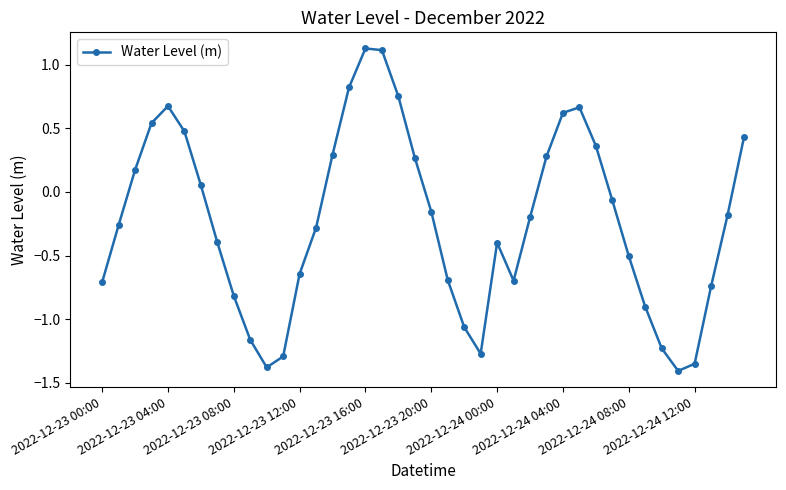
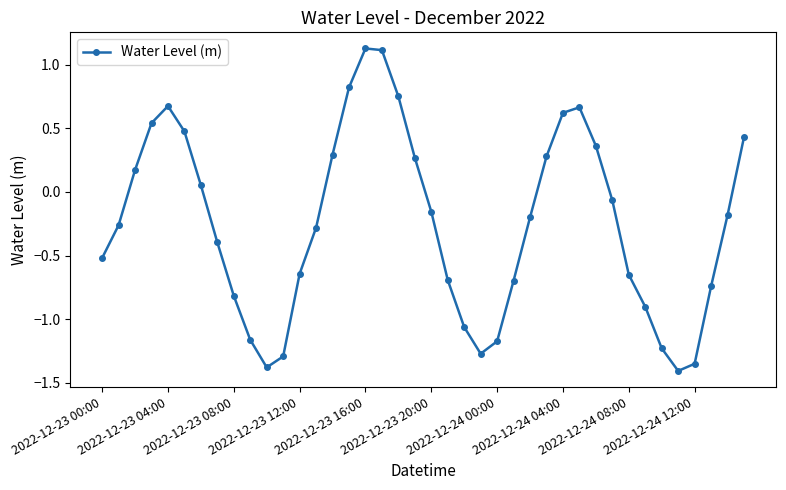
  {
-   "2022-12-23 00:00": -0.71,
+   "2022-12-23 00:00": -0.52,
    "2022-12-23 04:00": 0.68,
    "2022-12-23 08:00": -0.82,
    "2022-12-23 12:00": -0.64,
    "2022-12-23 16:00": 1.13,
    "2022-12-23 20:00": -0.16,
-   "2022-12-24 00:00": -0.40,
+   "2022-12-24 00:00": -1.17,
    "2022-12-24 04:00": 0.62,
-   "2022-12-24 08:00": -0.50,
+   "2022-12-24 08:00": -0.65,
    "2022-12-24 12:00": -1.35
  }
